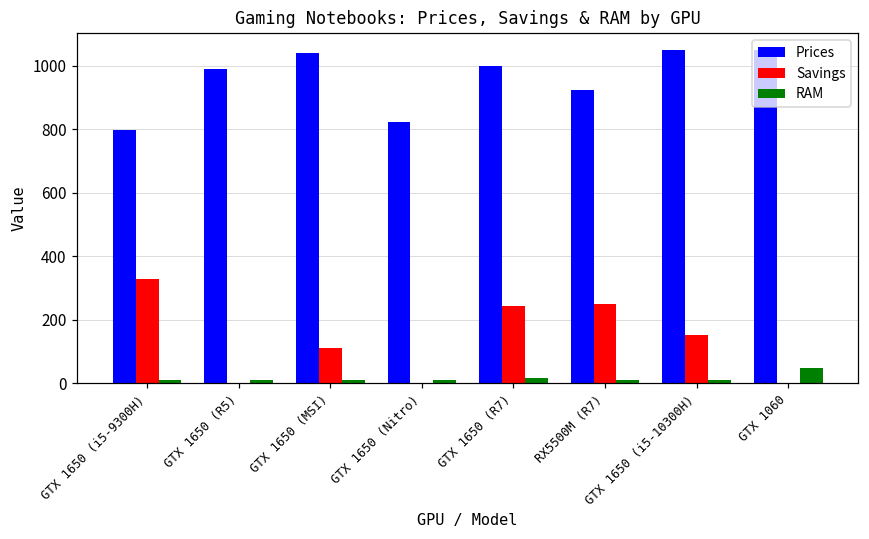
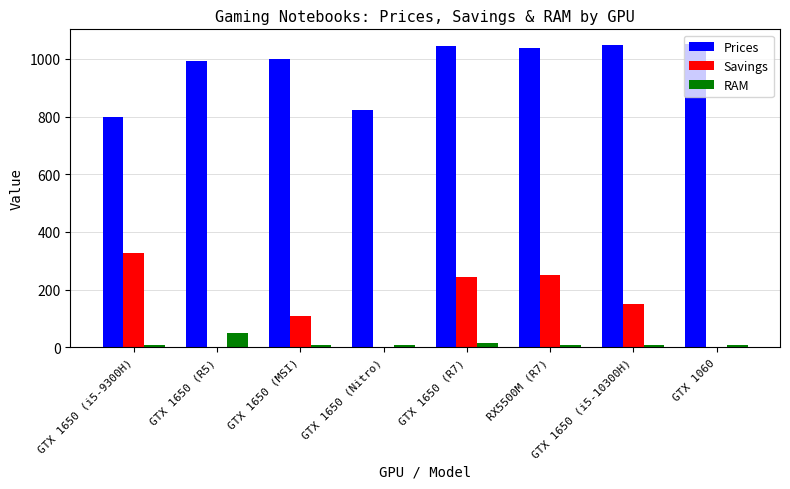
  {
    "Prices": {
      "GTX 1650 (i5-9300H)": 800,
      "GTX 1650 (R5)": 990,
-     "GTX 1650 (MSI)": 1040,
+     "GTX 1650 (MSI)": 1000,
      "GTX 1650 (Nitro)": 820,
-     "GTX 1650 (R7)": 1000,
-     "RX5500M (R7)": 920,
+     "GTX 1650 (R7)": 1040,
+     "RX5500M (R7)": 1040,
      "GTX 1650 (i5-10300H)": 1050
    },
    "Savings": {
      "GTX 1650 (i5-9300H)": 330,
      "GTX 1650 (R5)": 0,
      "GTX 1650 (MSI)": 110,
      "GTX 1650 (Nitro)": 0,
      "GTX 1650 (R7)": 240,
      "RX5500M (R7)": 250,
      "GTX 1650 (i5-10300H)": 150,
      "GTX 1060": 0
    },
    "RAM": {
-     "GTX 1650 (R5)": 10,
+     "GTX 1650 (R5)": 50,
      "GTX 1650 (R7)": 20,
-     "GTX 1060": 50
+     "GTX 1060": 10
    }
  }
